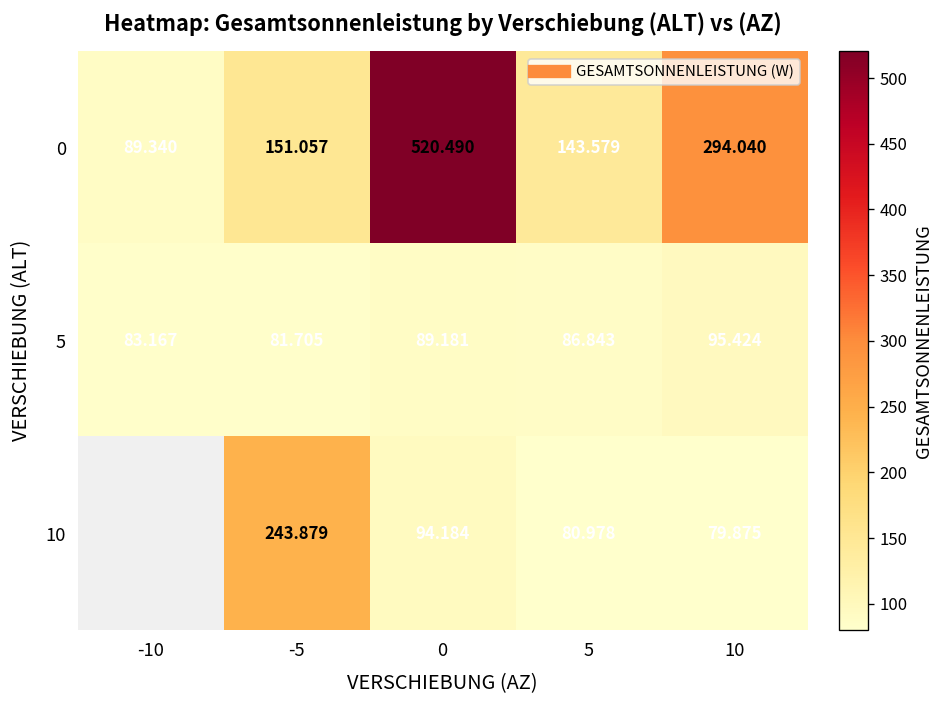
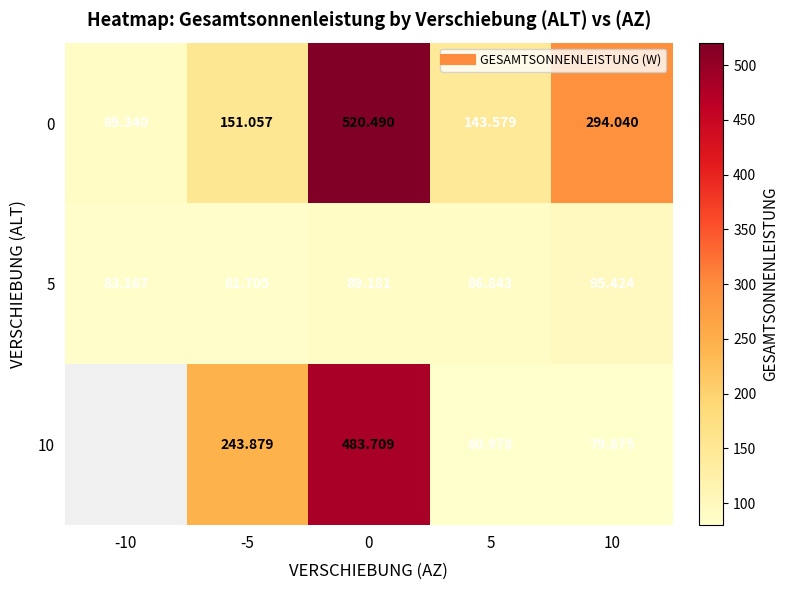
  {
    "0": {
      "-10": 89.340,
      "-5": 151.057,
      "0": 520.490,
      "5": 143.579,
      "10": 294.040
    },
    "5": {
      "-10": 83.167,
      "-5": 81.705,
      "0": 89.181,
      "5": 86.843,
      "10": 95.424
    },
    "10": {
      "-5": 243.879,
-     "0": 94.184,
+     "0": 483.709,
      "5": 80.978,
      "10": 79.875
    }
  }
